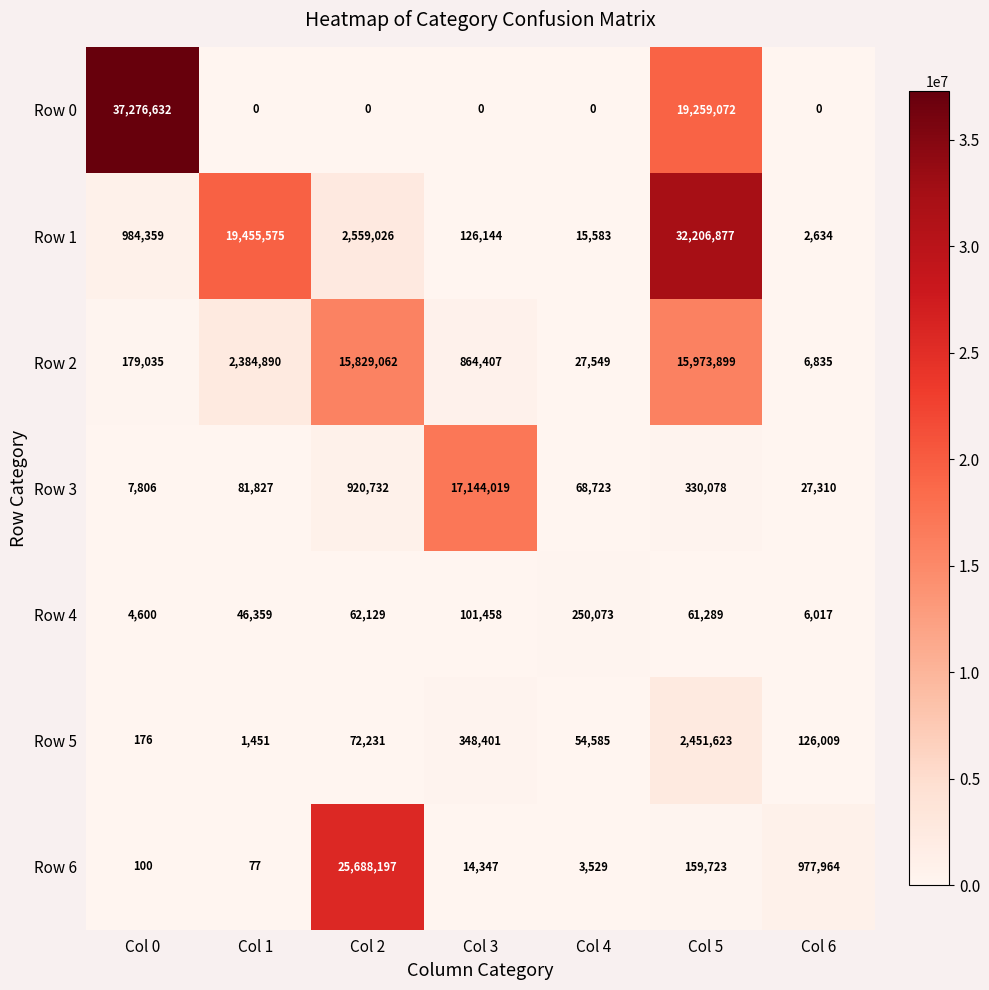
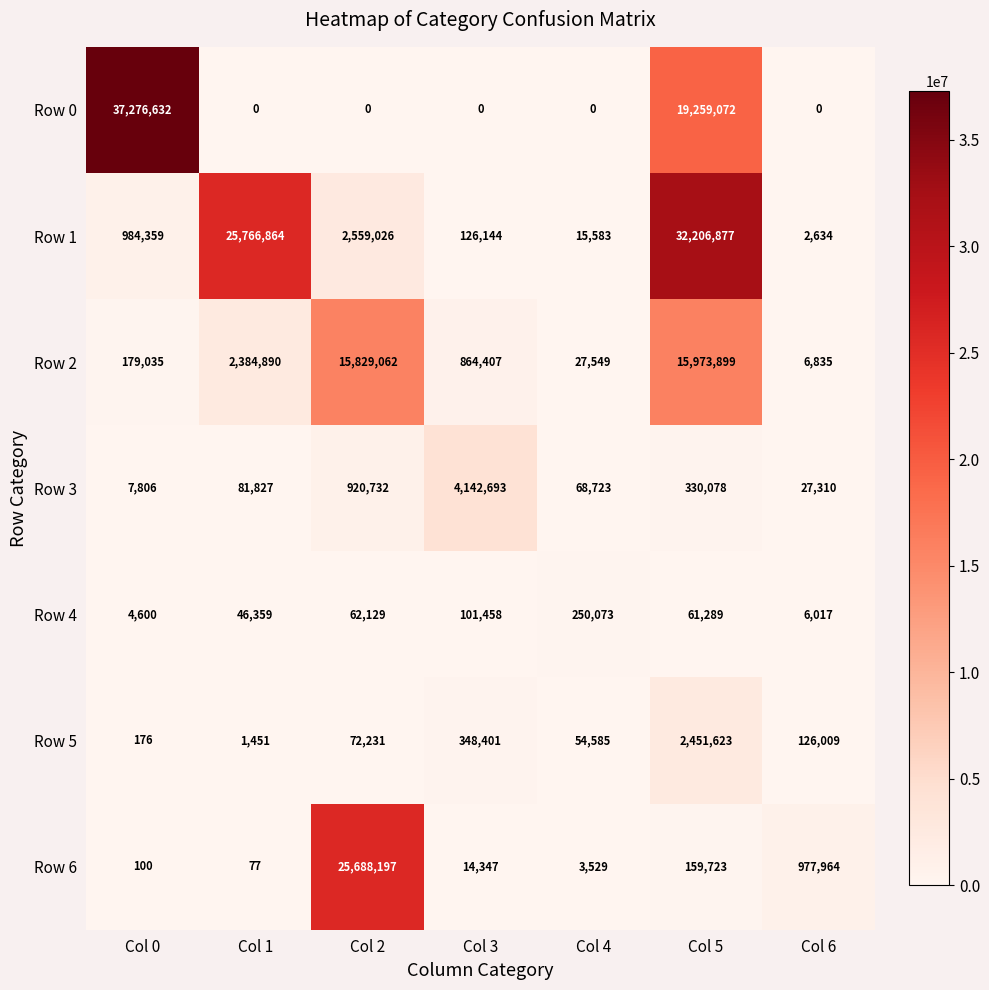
  {
    "Row 0": {
      "Col 0": "37,276,632",
      "Col 1": "0",
      "Col 2": "0",
      "Col 3": "0",
      "Col 4": "0",
      "Col 5": "19,259,072",
      "Col 6": "0"
    },
    "Row 1": {
      "Col 0": "984,359",
-     "Col 1": "19,455,575",
+     "Col 1": "25,766,864",
      "Col 2": "2,559,026",
      "Col 3": "126,144",
      "Col 4": "15,583",
      "Col 5": "32,206,877",
      "Col 6": "2,634"
    },
    "Row 2": {
      "Col 0": "179,035",
      "Col 1": "2,384,890",
      "Col 2": "15,829,062",
      "Col 3": "864,407",
      "Col 4": "27,549",
      "Col 5": "15,973,899",
      "Col 6": "6,835"
    },
    "Row 3": {
      "Col 0": "7,806",
      "Col 1": "81,827",
      "Col 2": "920,732",
-     "Col 3": "17,144,019",
+     "Col 3": "4,142,693",
      "Col 4": "68,723",
      "Col 5": "330,078",
      "Col 6": "27,310"
    },
    "Row 4": {
      "Col 0": "4,600",
      "Col 1": "46,359",
      "Col 2": "62,129",
      "Col 3": "101,458",
      "Col 4": "250,073",
      "Col 5": "61,289",
      "Col 6": "6,017"
    },
    "Row 5": {
      "Col 0": "176",
      "Col 1": "1,451",
      "Col 2": "72,231",
      "Col 3": "348,401",
      "Col 4": "54,585",
      "Col 5": "2,451,623",
      "Col 6": "126,009"
    },
    "Row 6": {
      "Col 0": "100",
      "Col 1": "77",
      "Col 2": "25,688,197",
      "Col 3": "14,347",
      "Col 4": "3,529",
      "Col 5": "159,723",
      "Col 6": "977,964"
    }
  }
